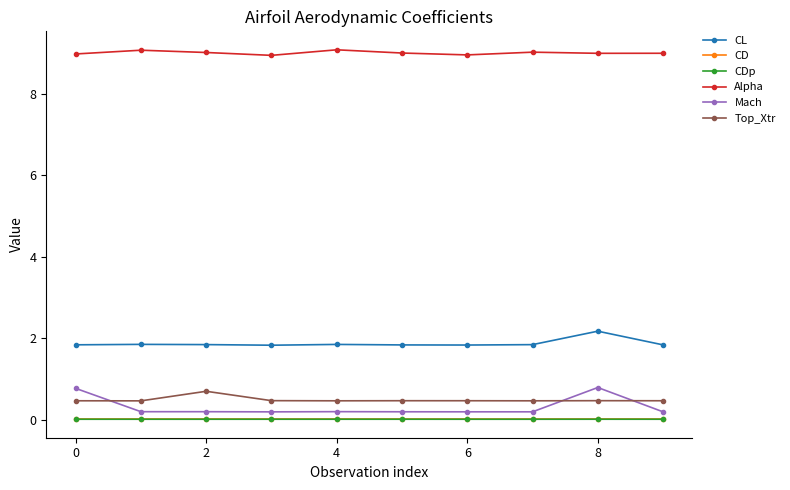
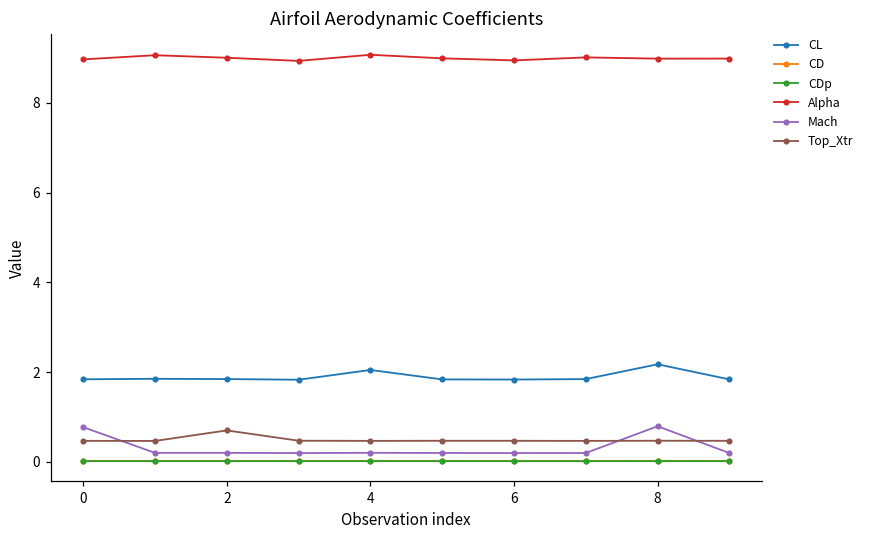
  {
    "CL": {
      "0": 1.8,
      "2": 1.8,
-     "4": 1.9,
+     "4": 2.0,
      "6": 1.8,
      "8": 2.2
    },
    "CDp": {
      "0": 0.0,
      "2": 0.0,
      "4": 0.0,
      "6": 0.0,
      "8": 0.0
    },
    "Alpha": {
      "0": 9.0,
      "2": 9.0,
      "4": 9.1,
      "6": 8.9,
      "8": 9.0
    },
    "Mach": {
      "0": 0.8,
      "2": 0.2,
      "4": 0.2,
      "6": 0.2,
      "8": 0.8
    },
    "Top_Xtr": {
      "0": 0.5,
      "2": 0.7,
      "4": 0.5,
      "6": 0.5,
      "8": 0.5
    }
  }
